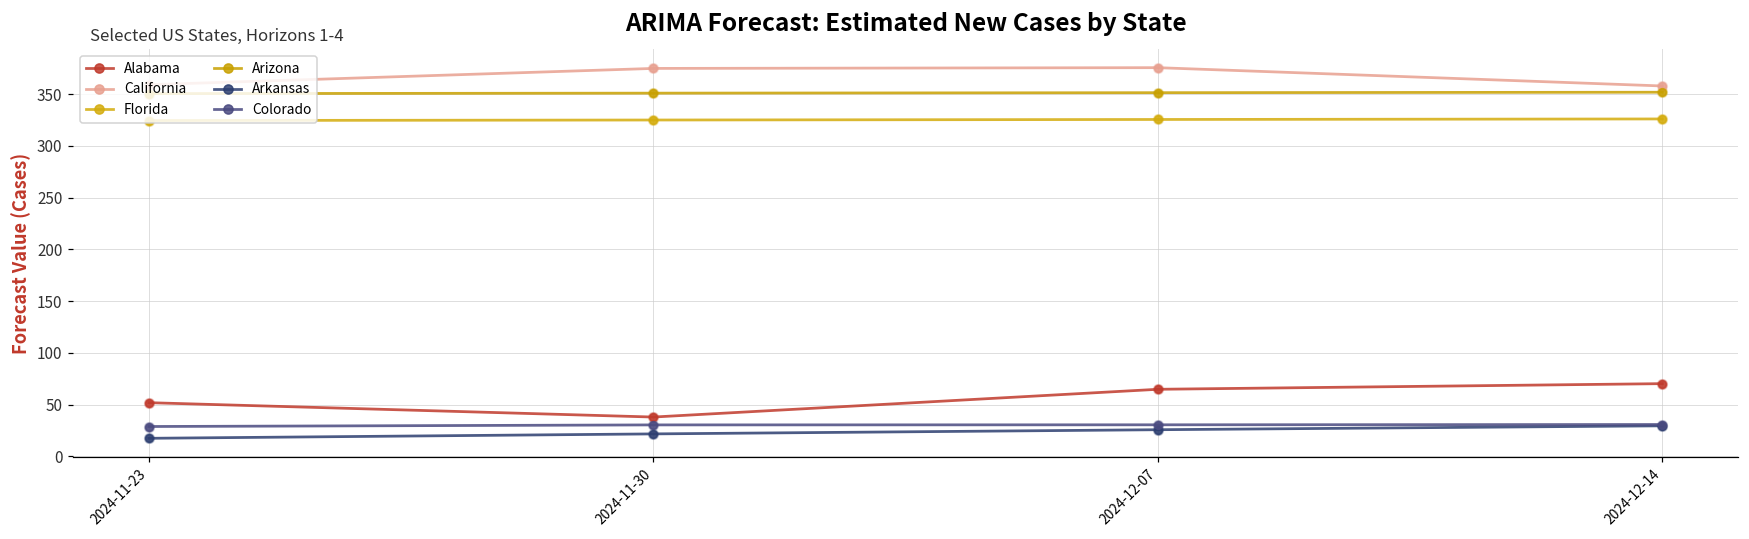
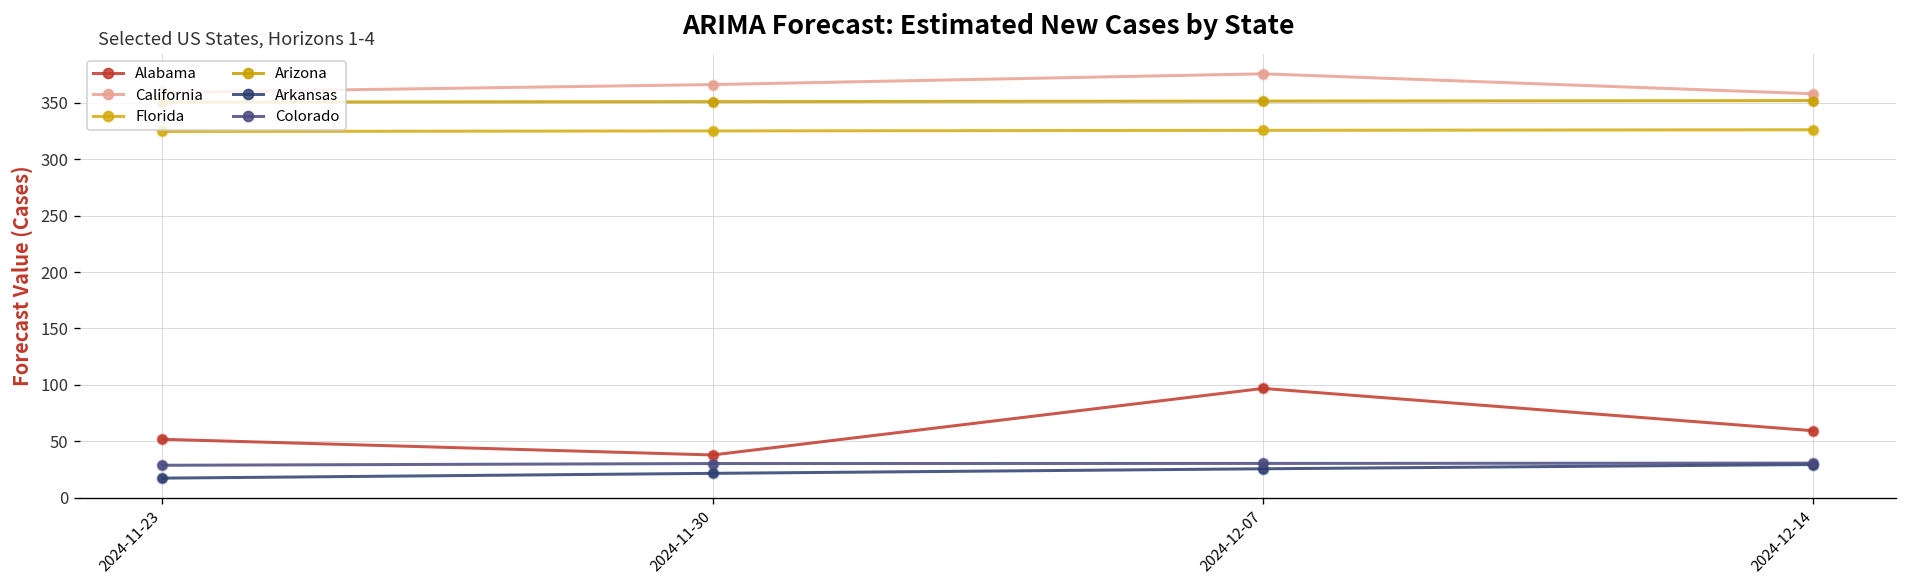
  {
    "Alabama": {
      "2024-11-23": 50,
      "2024-11-30": 40,
-     "2024-12-07": 60,
-     "2024-12-14": 70
+     "2024-12-07": 100,
+     "2024-12-14": 60
    },
    "California": {
-     "2024-11-30": 375,
+     "2024-11-30": 366,
      "2024-12-07": 380,
      "2024-12-14": 360
    }
  }
